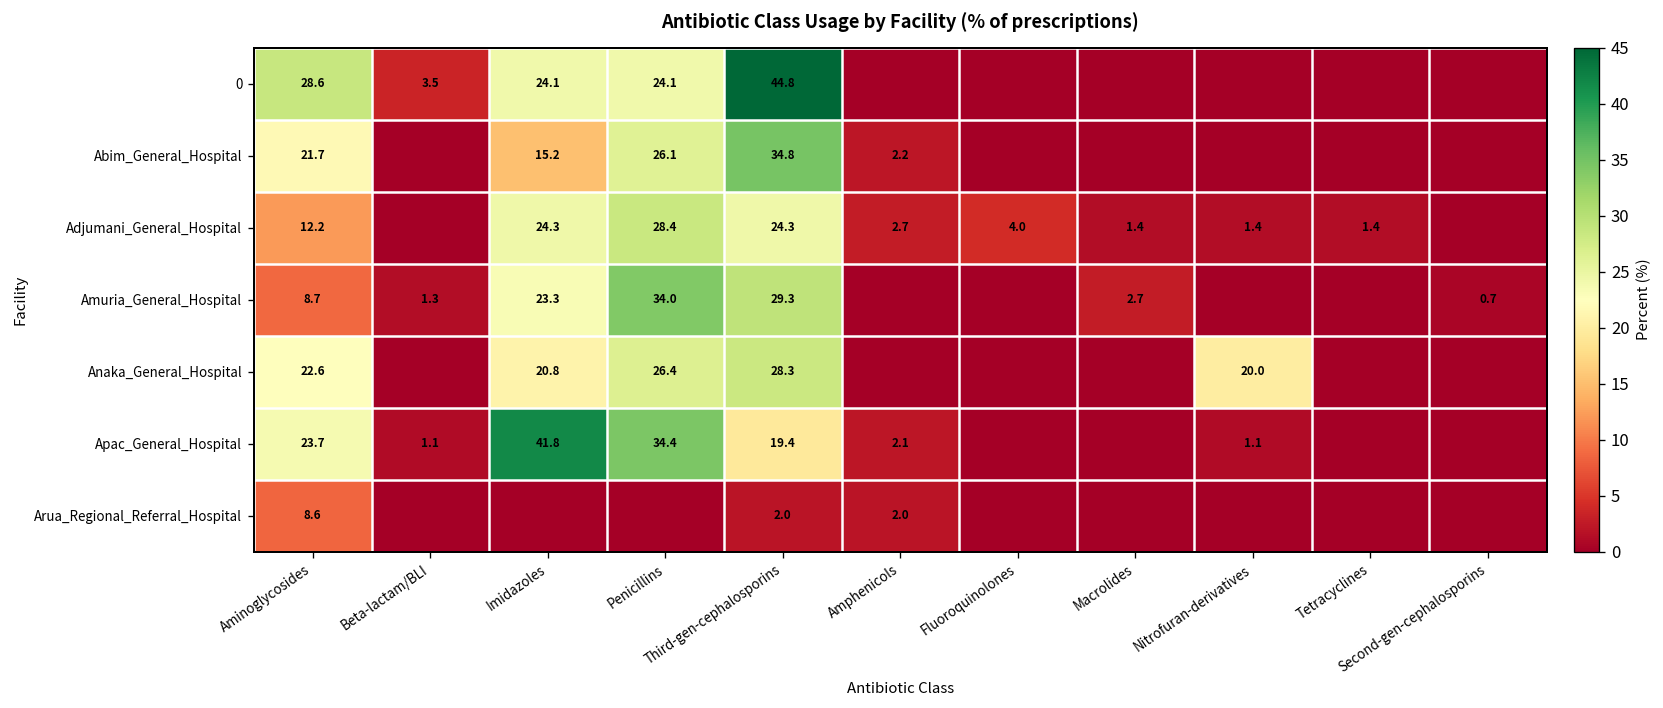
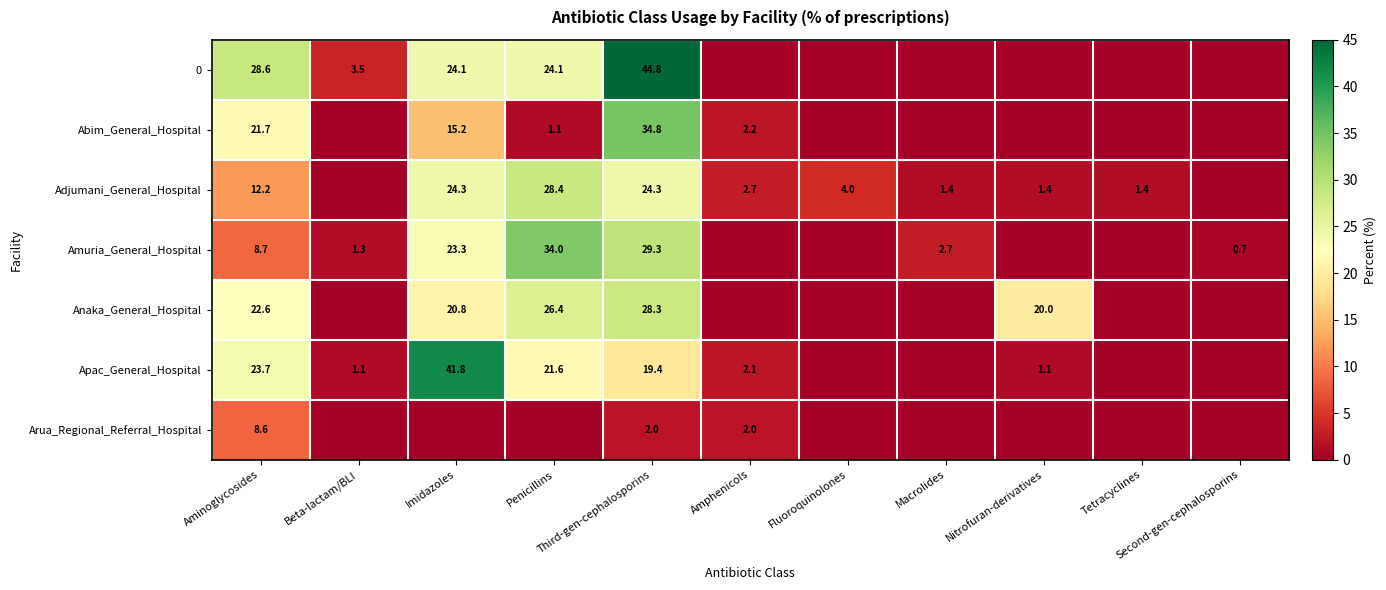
  {
    "0": {
      "Aminoglycosides": 28.6,
      "Beta-lactam/BLI": 3.5,
      "Imidazoles": 24.1,
      "Penicillins": 24.1,
      "Third-gen-cephalosporins": 44.8
    },
    "Abim_General_Hospital": {
      "Aminoglycosides": 21.7,
      "Imidazoles": 15.2,
-     "Penicillins": 26.1,
+     "Penicillins": 1.1,
      "Third-gen-cephalosporins": 34.8,
      "Amphenicols": 2.2
    },
    "Adjumani_General_Hospital": {
      "Aminoglycosides": 12.2,
      "Imidazoles": 24.3,
      "Penicillins": 28.4,
      "Third-gen-cephalosporins": 24.3,
      "Amphenicols": 2.7,
      "Fluoroquinolones": 4.0,
      "Macrolides": 1.4,
      "Nitrofuran-derivatives": 1.4,
      "Tetracyclines": 1.4
    },
    "Amuria_General_Hospital": {
      "Aminoglycosides": 8.7,
      "Beta-lactam/BLI": 1.3,
      "Imidazoles": 23.3,
      "Penicillins": 34.0,
      "Third-gen-cephalosporins": 29.3,
      "Macrolides": 2.7,
      "Second-gen-cephalosporins": 0.7
    },
    "Anaka_General_Hospital": {
      "Aminoglycosides": 22.6,
      "Imidazoles": 20.8,
      "Penicillins": 26.4,
      "Third-gen-cephalosporins": 28.3,
      "Nitrofuran-derivatives": 20.0
    },
    "Apac_General_Hospital": {
      "Aminoglycosides": 23.7,
      "Beta-lactam/BLI": 1.1,
      "Imidazoles": 41.8,
-     "Penicillins": 34.4,
+     "Penicillins": 21.6,
      "Third-gen-cephalosporins": 19.4,
      "Amphenicols": 2.1,
      "Nitrofuran-derivatives": 1.1
    },
    "Arua_Regional_Referral_Hospital": {
      "Aminoglycosides": 8.6,
      "Third-gen-cephalosporins": 2.0,
      "Amphenicols": 2.0
    }
  }
